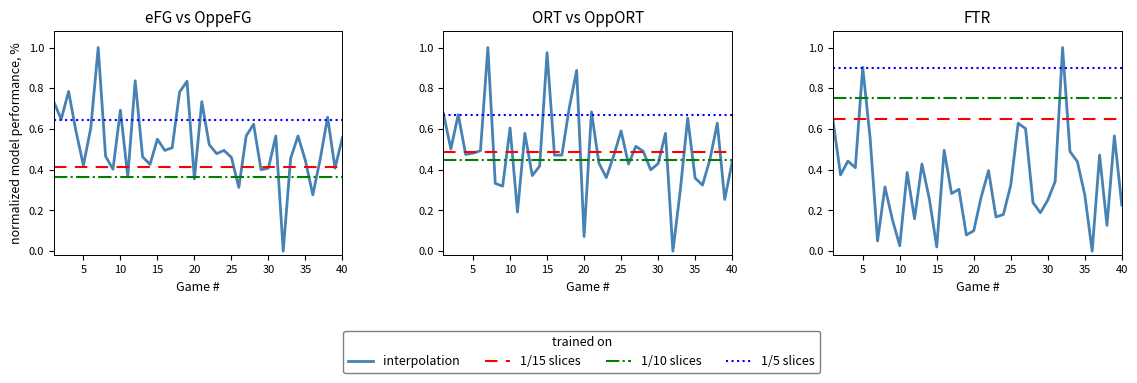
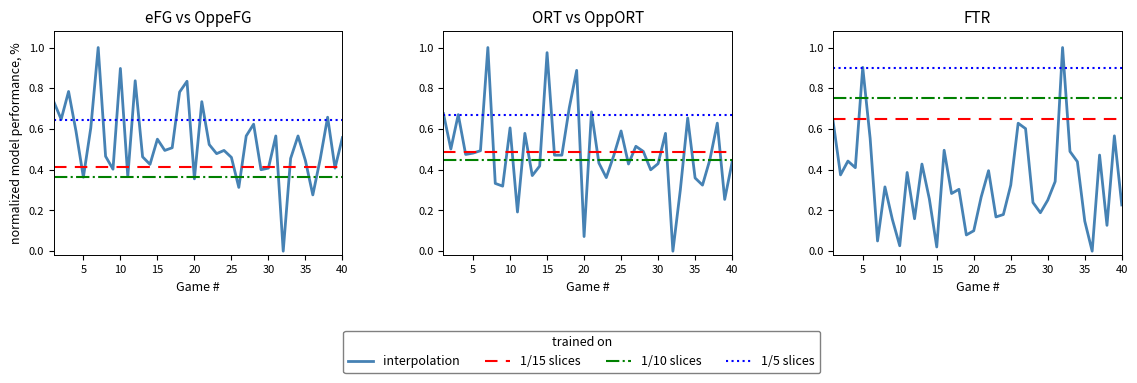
  {
    "eFG vs OppeFG": {
-     "5": 0.42,
-     "10": 0.69,
+     "5": 0.36,
+     "10": 0.90,
      "15": 0.55,
      "20": 0.36,
      "25": 0.46,
      "30": 0.41,
      "35": 0.44,
      "40": 0.56
    },
    "ORT vs OppORT": {
      "5": 0.48,
      "10": 0.61,
      "15": 0.97,
      "20": 0.07,
      "25": 0.59,
      "30": 0.43,
      "35": 0.36,
      "40": 0.44
    },
    "FTR": {
      "5": 0.90,
      "10": 0.03,
      "15": 0.02,
      "20": 0.10,
      "25": 0.32,
      "30": 0.25,
-     "35": 0.28,
+     "35": 0.15,
      "40": 0.23
    }
  }
